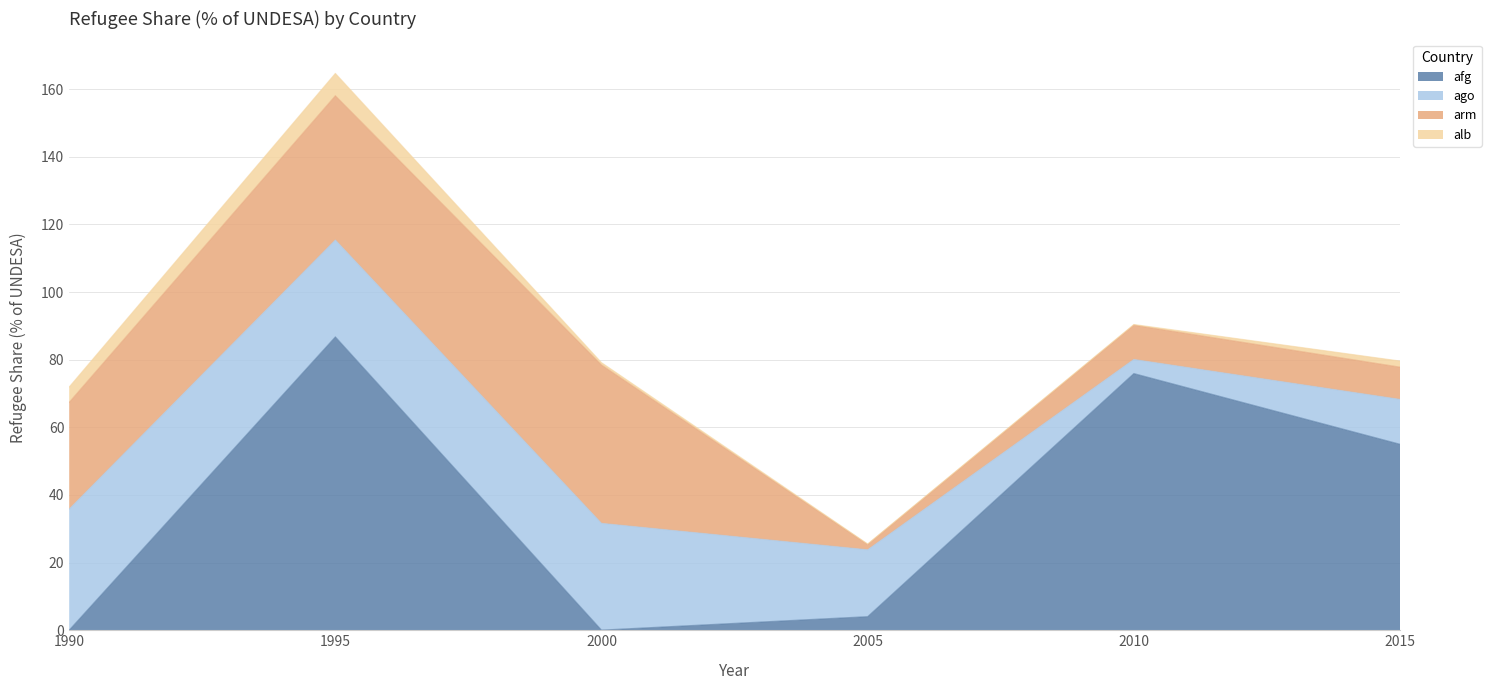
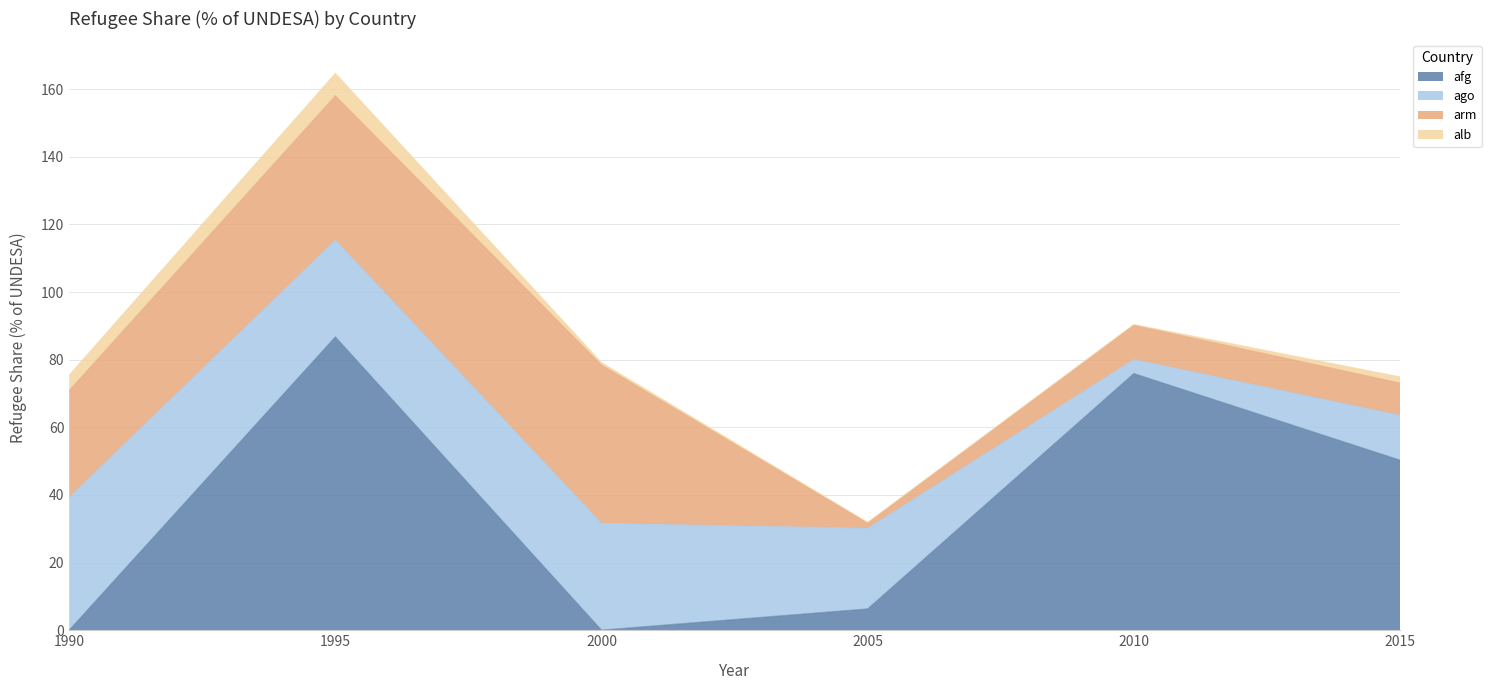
  {
    "afg": {
      "1990": 0,
      "1995": 87,
      "2000": 0,
-     "2005": 4,
+     "2005": 6,
      "2010": 76,
-     "2015": 55
+     "2015": 50
    },
    "ago": {
-     "1990": 36,
+     "1990": 39,
      "1995": 29,
      "2000": 32,
-     "2005": 20,
+     "2005": 24,
      "2010": 4,
      "2015": 13
    }
  }
